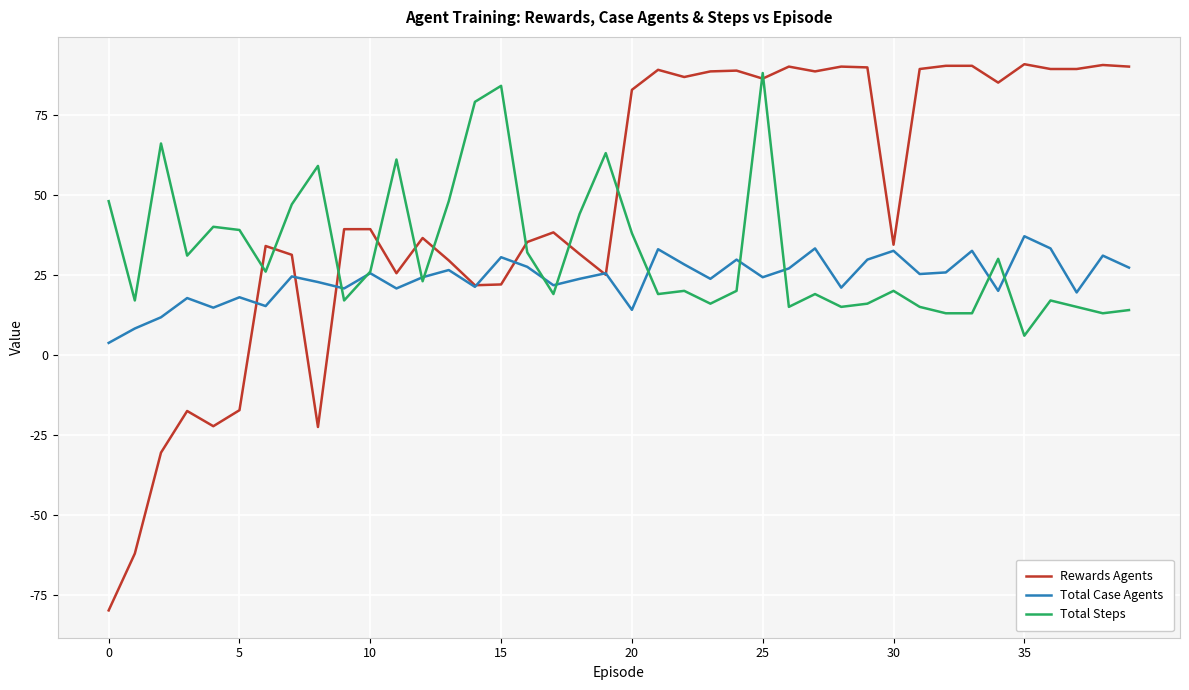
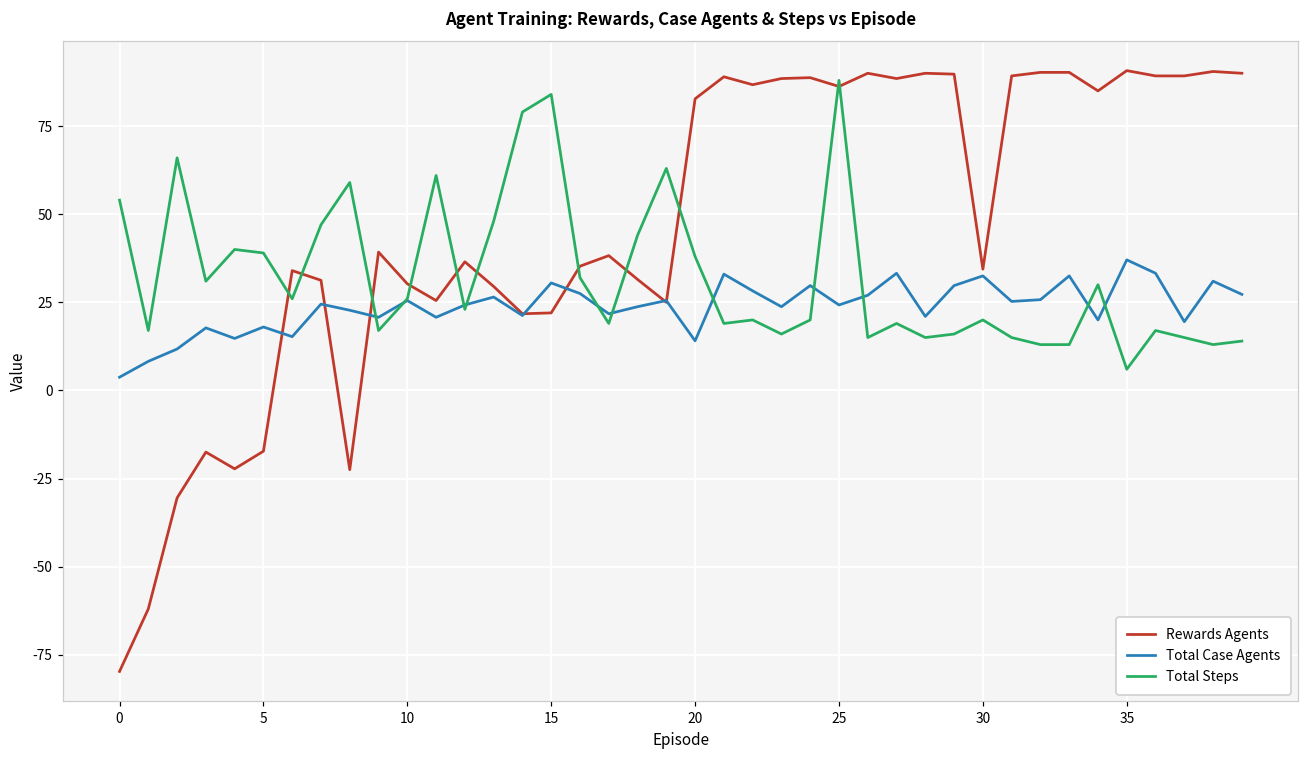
  {
    "Rewards Agents": {
      "0": -80,
      "5": -17,
-     "10": 39,
+     "10": 30,
      "15": 22,
      "20": 83,
      "25": 86,
      "30": 34,
      "35": 91
    },
    "Total Case Agents": {
      "0": 4,
      "5": 18,
      "15": 31,
      "20": 14,
      "25": 24,
      "30": 33,
      "35": 37
    },
    "Total Steps": {
-     "0": 48,
+     "0": 54,
      "5": 39,
      "15": 84,
      "20": 38,
      "25": 88,
      "30": 20,
      "35": 6
    }
  }
